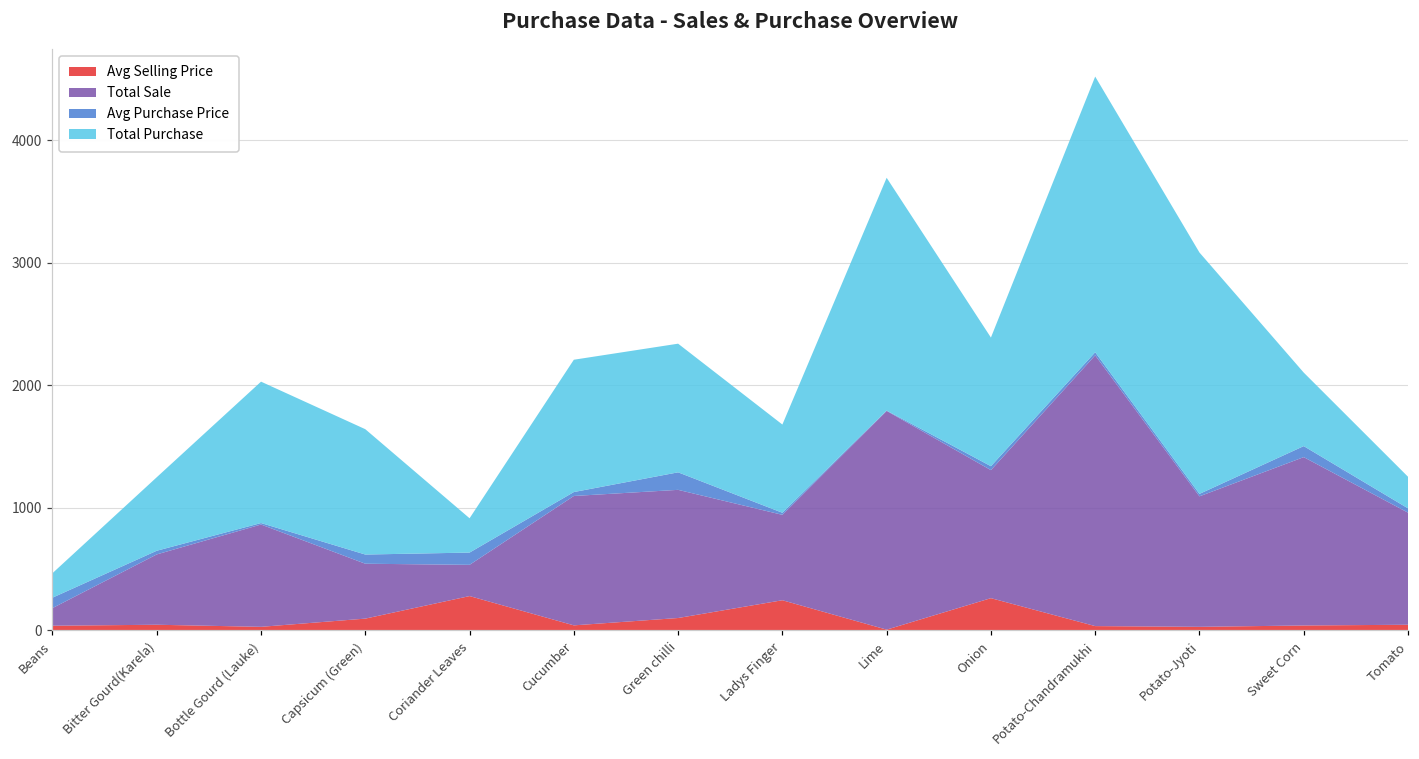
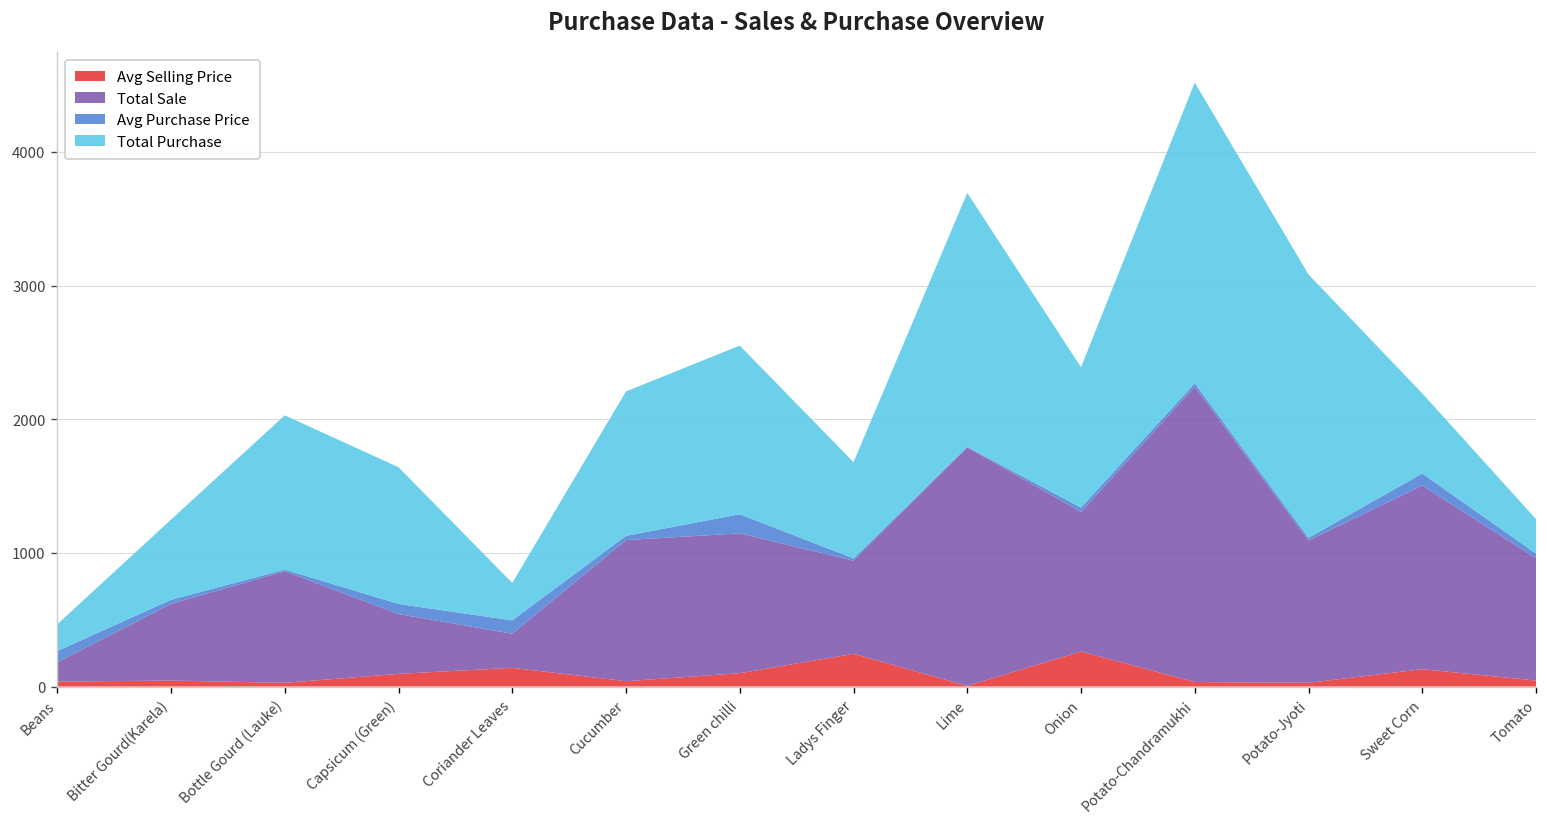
  {
    "Avg Selling Price": {
      "Beans": 40,
      "Bitter Gourd(Karela)": 50,
      "Bottle Gourd (Lauke)": 30,
      "Capsicum (Green)": 100,
-     "Coriander Leaves": 280,
+     "Coriander Leaves": 140,
      "Cucumber": 40,
      "Green chilli": 100,
      "Ladys Finger": 250,
      "Onion": 260,
      "Potato-Chandramukhi": 30,
      "Potato-Jyoti": 30,
-     "Sweet Corn": 40,
+     "Sweet Corn": 130,
      "Tomato": 50
    },
    "Total Sale": {
      "Beans": 140,
      "Bitter Gourd(Karela)": 570,
      "Capsicum (Green)": 450,
      "Coriander Leaves": 260,
      "Cucumber": 1060,
      "Green chilli": 1050,
      "Onion": 1050,
      "Potato-Chandramukhi": 2210,
      "Sweet Corn": 1370,
      "Tomato": 920
    },
    "Avg Purchase Price": {
      "Beans": 90,
      "Bitter Gourd(Karela)": 30,
      "Capsicum (Green)": 80,
      "Coriander Leaves": 100,
      "Cucumber": 30,
      "Green chilli": 140,
      "Onion": 30,
      "Potato-Chandramukhi": 30,
      "Sweet Corn": 90,
      "Tomato": 40
    },
    "Total Purchase": {
      "Beans": 200,
      "Bitter Gourd(Karela)": 600,
      "Bottle Gourd (Lauke)": 1150,
      "Capsicum (Green)": 1020,
      "Coriander Leaves": 280,
      "Cucumber": 1080,
-     "Green chilli": 1050,
+     "Green chilli": 1260,
      "Ladys Finger": 720,
      "Lime": 1900,
      "Onion": 1050,
      "Potato-Chandramukhi": 2250,
      "Potato-Jyoti": 1970,
      "Sweet Corn": 600,
      "Tomato": 260
    }
  }
